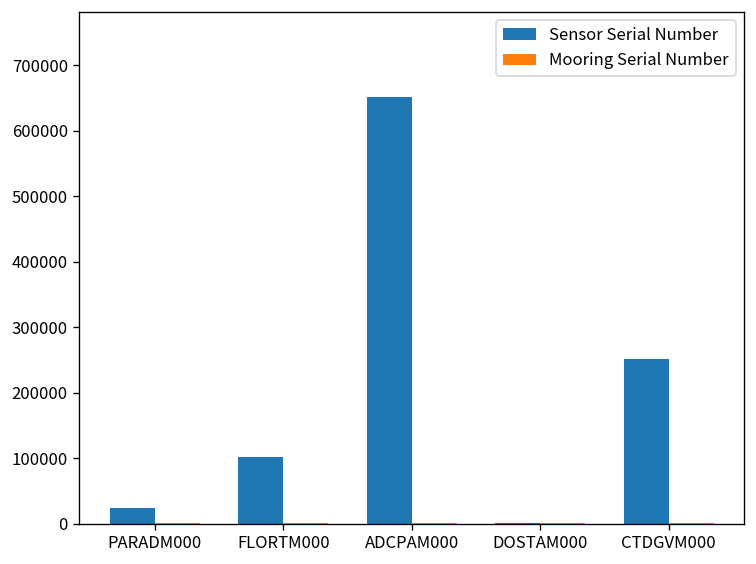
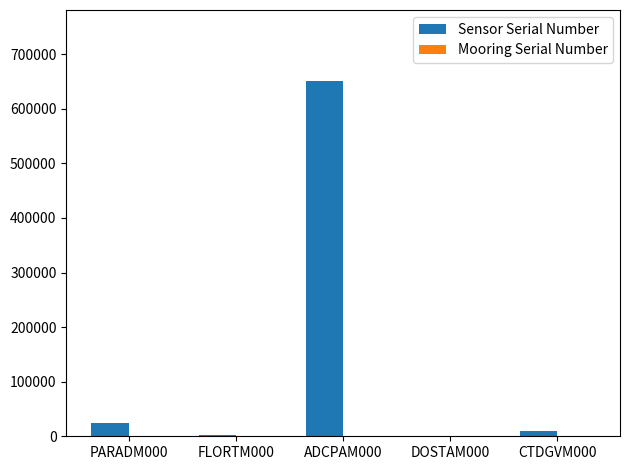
  {
    "Sensor Serial Number": {
      "PARADM000": 20000,
-     "FLORTM000": 100000,
+     "FLORTM000": 0,
      "ADCPAM000": 650000,
-     "CTDGVM000": 250000
+     "CTDGVM000": 10000
    }
  }
